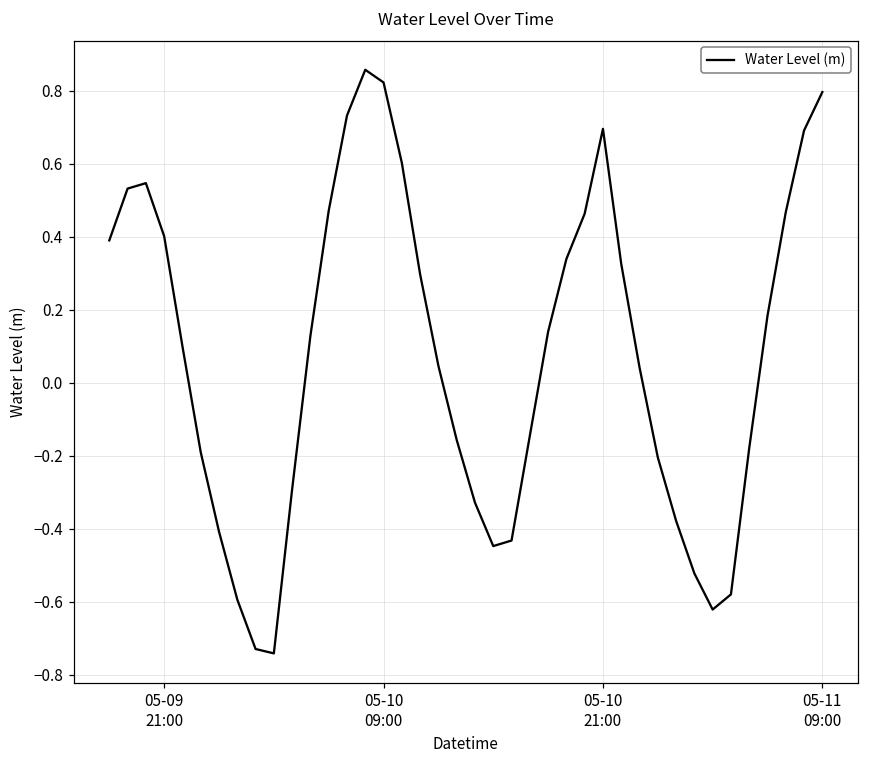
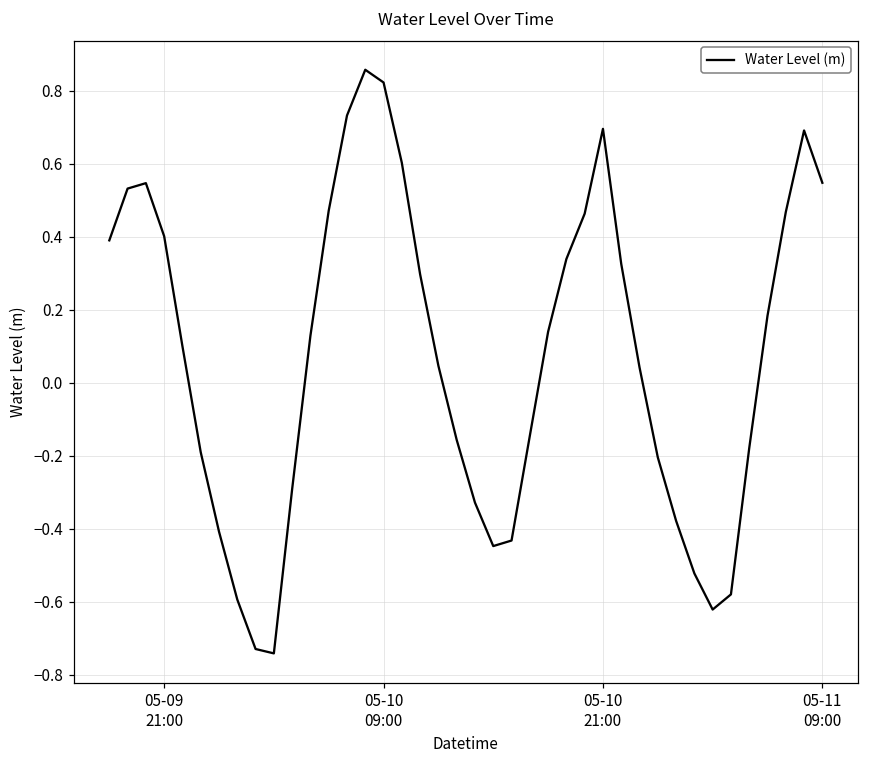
  {
    "05-09 21:00": 0.40,
    "05-10 09:00": 0.82,
    "05-10 21:00": 0.70,
-   "05-11 09:00": 0.80
+   "05-11 09:00": 0.55
  }
